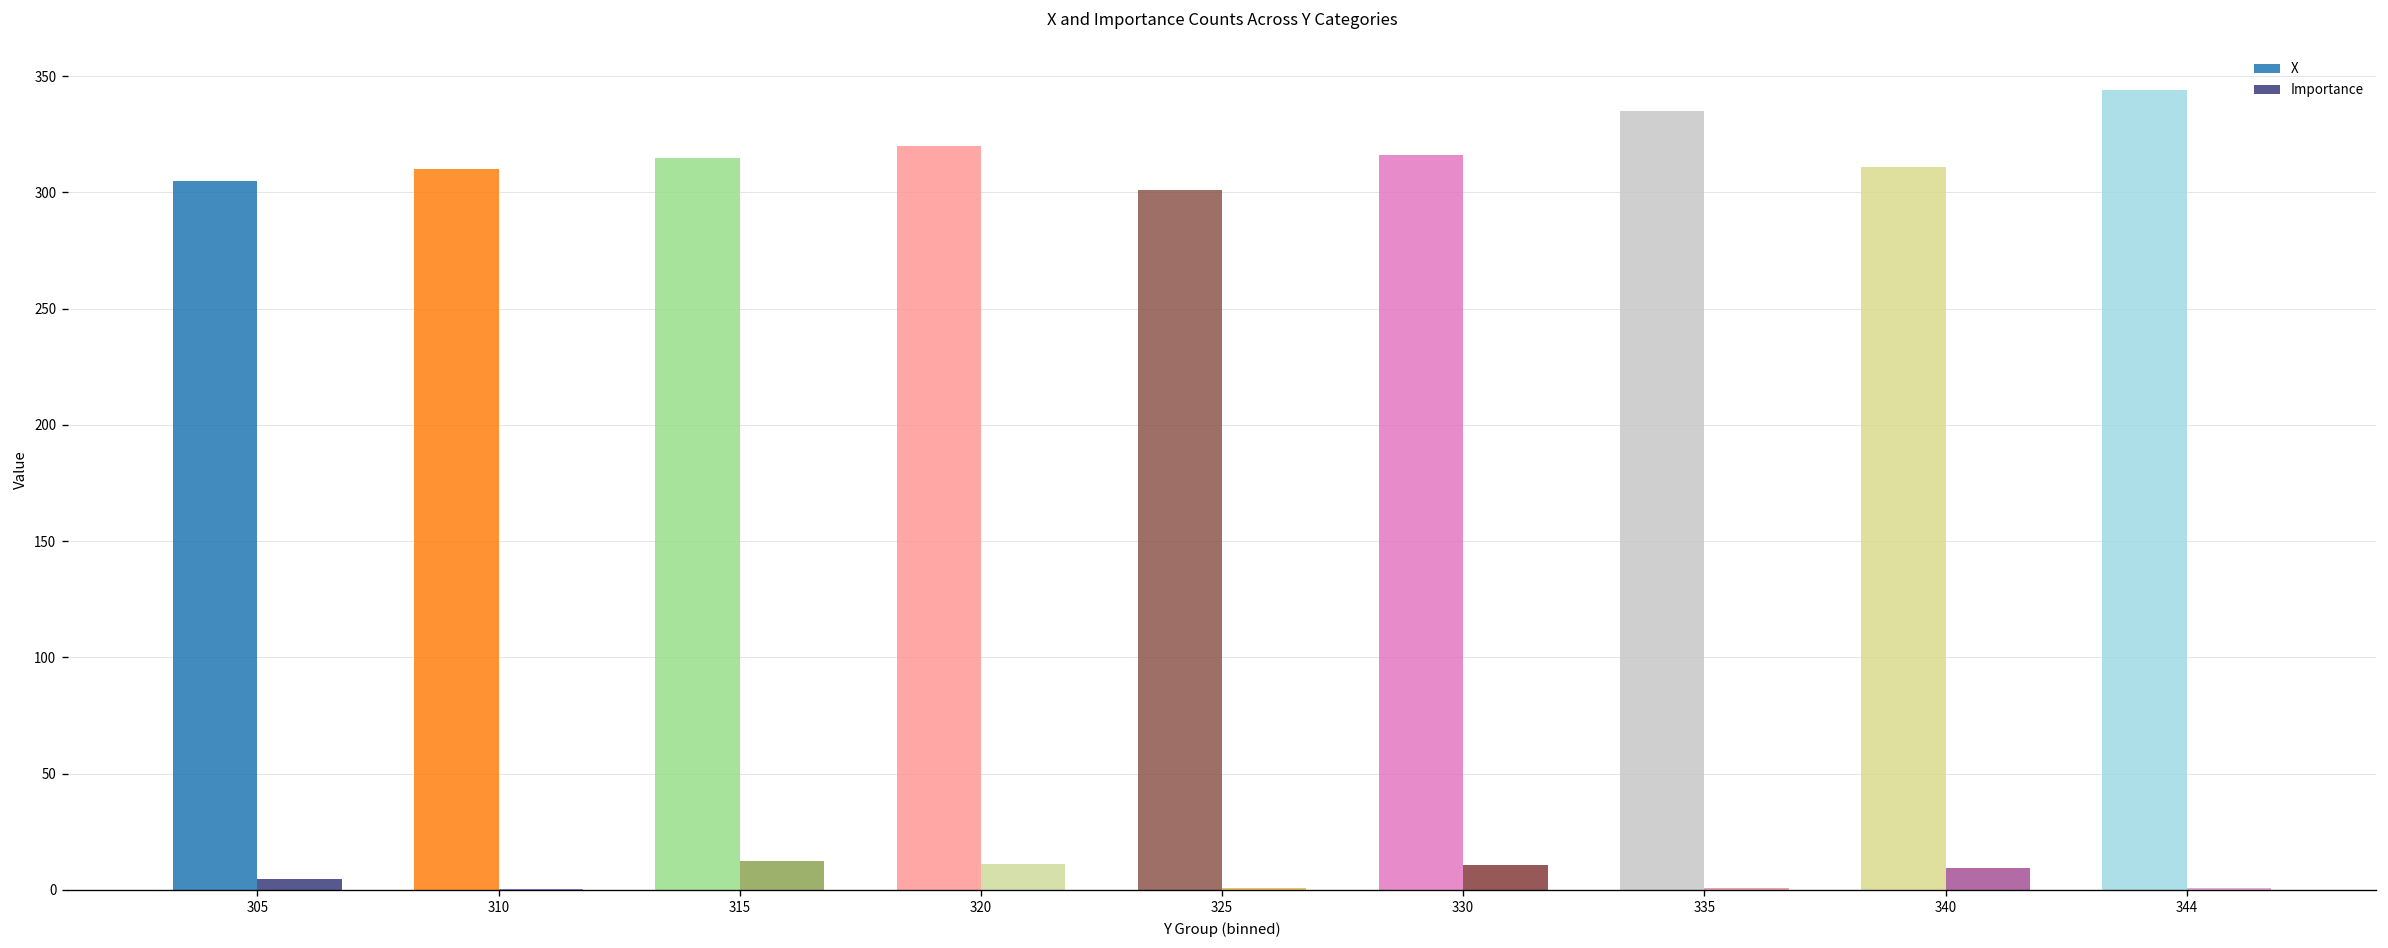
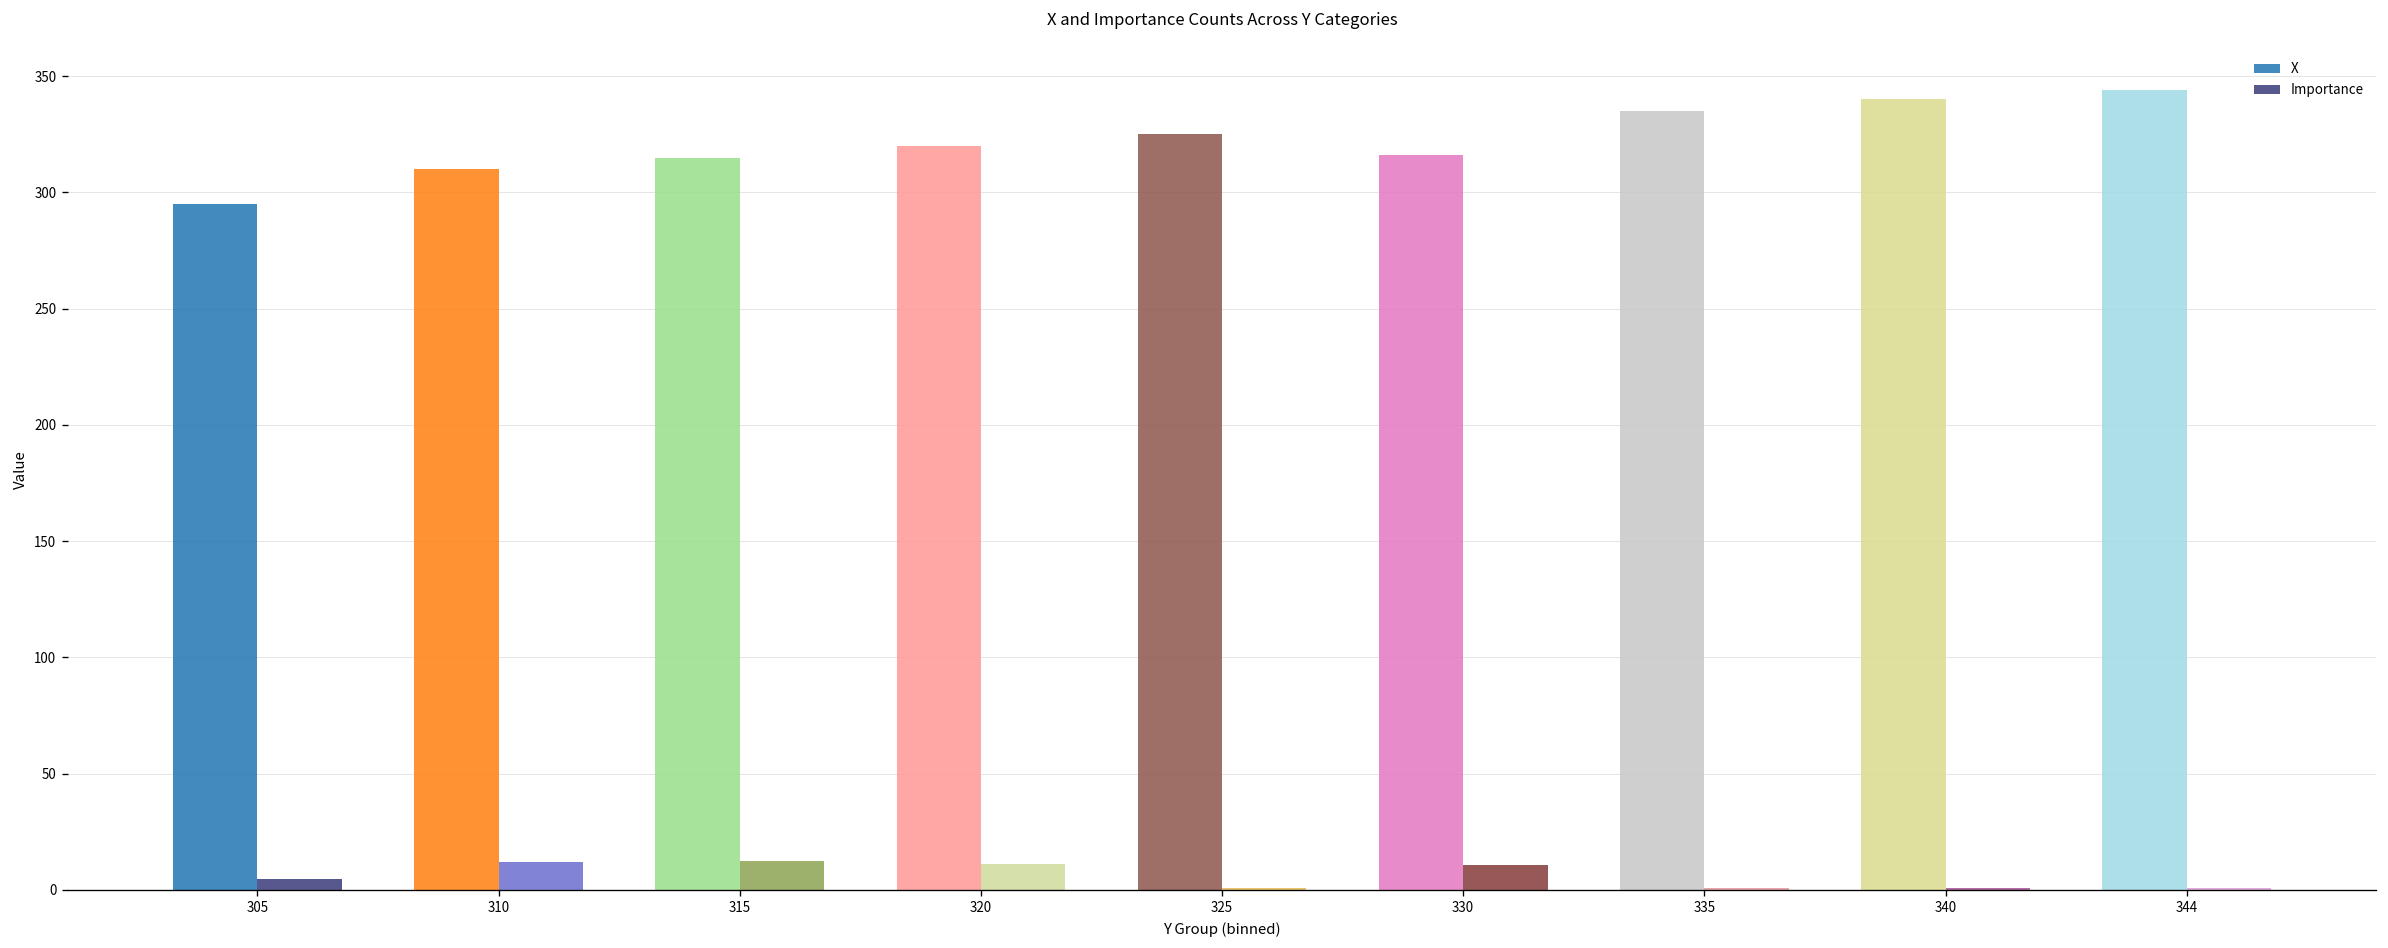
  {
    "X": {
-     "305": 305,
+     "305": 295,
      "310": 310,
      "315": 315,
      "320": 320,
-     "325": 301,
+     "325": 325,
      "330": 316,
      "335": 335,
-     "340": 311,
+     "340": 340,
      "344": 344
    },
    "Importance": {
      "305": 5,
-     "310": 1,
+     "310": 12,
      "315": 12,
      "320": 11,
      "330": 10,
-     "340": 10
+     "340": 1
    }
  }
